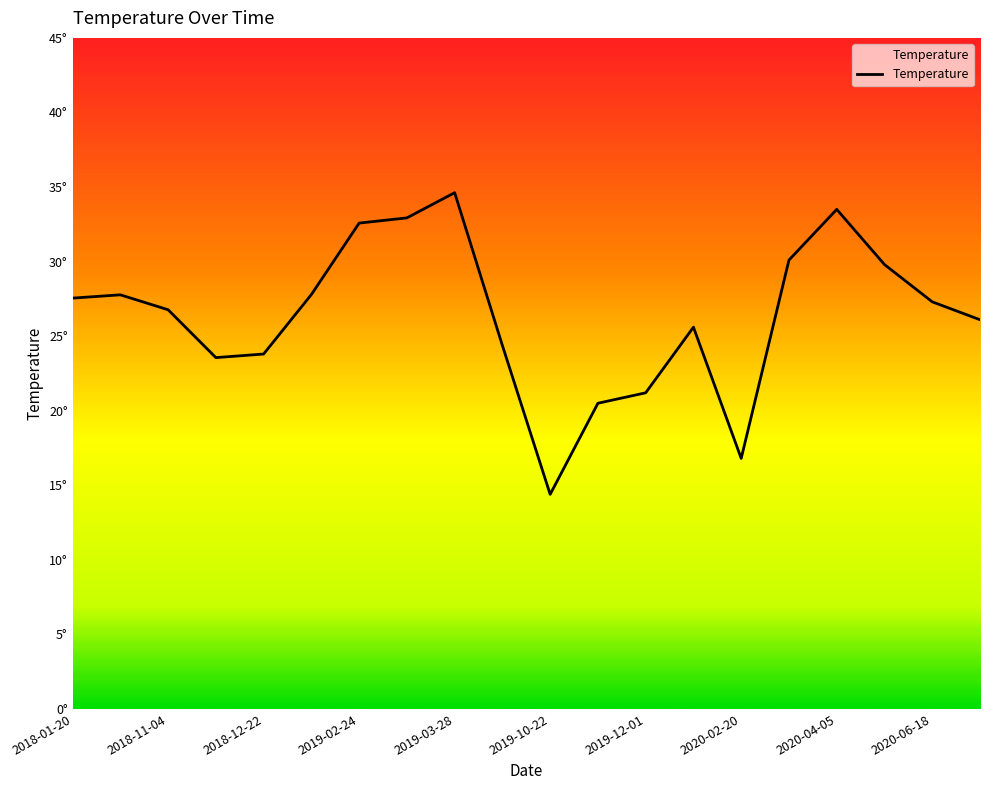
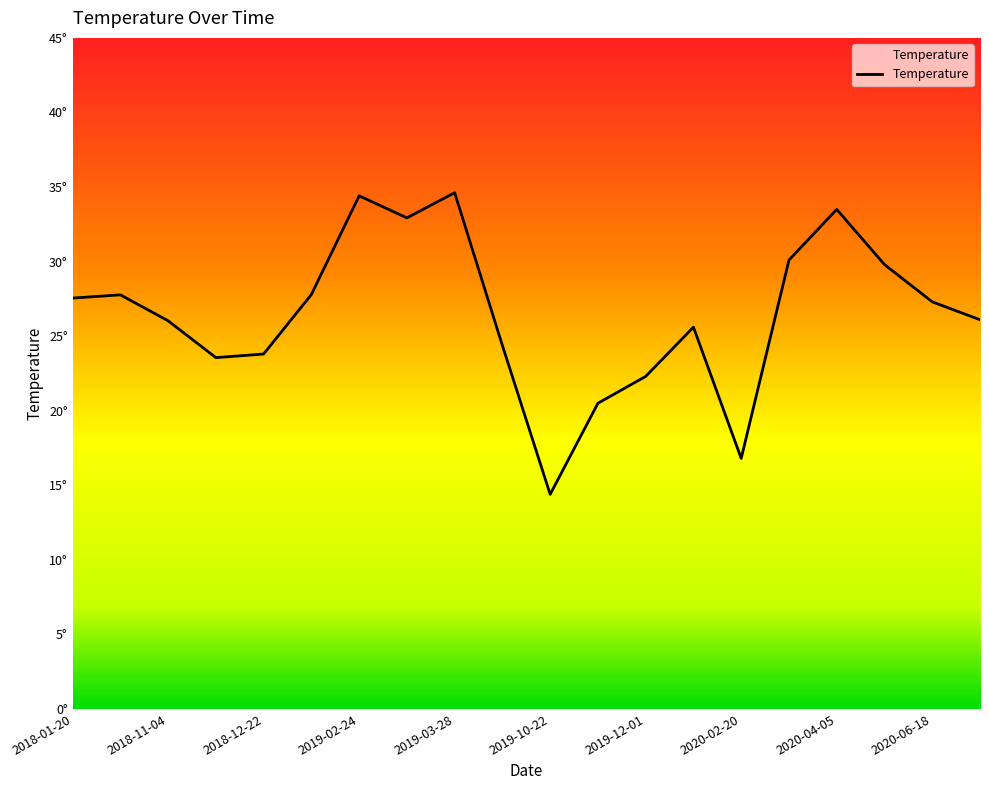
  {
    "2018-01-20": "27.6°",
-   "2018-11-04": "26.8°",
+   "2018-11-04": "26.0°",
    "2018-12-22": "23.8°",
-   "2019-02-24": "32.6°",
+   "2019-02-24": "34.4°",
    "2019-03-28": "34.6°",
    "2019-10-22": "14.4°",
-   "2019-12-01": "21.2°",
+   "2019-12-01": "22.3°",
    "2020-02-20": "16.8°",
    "2020-04-05": "33.5°",
    "2020-06-18": "27.3°"
  }
